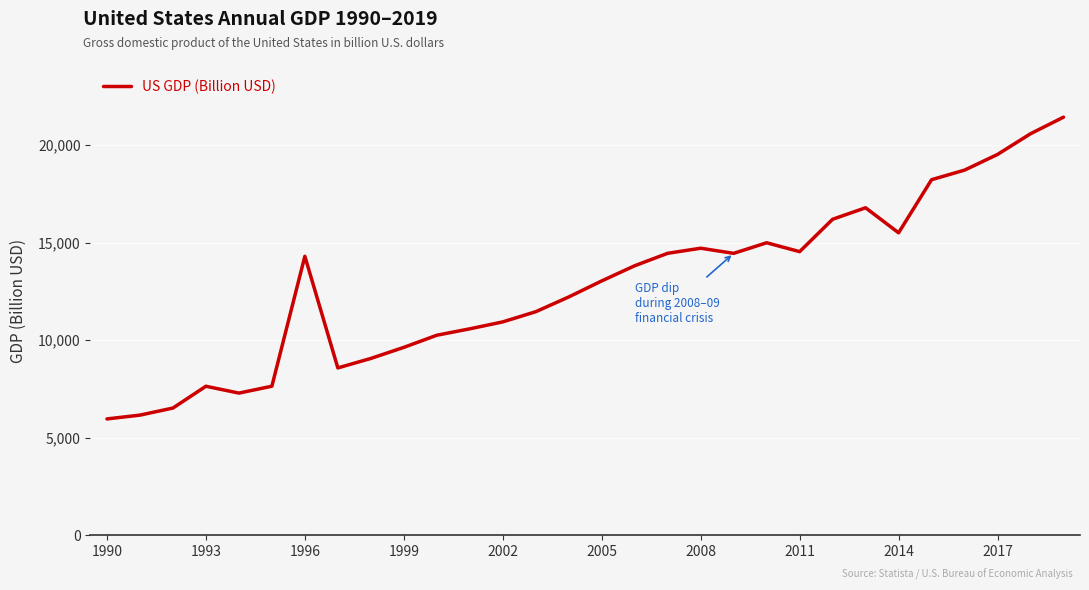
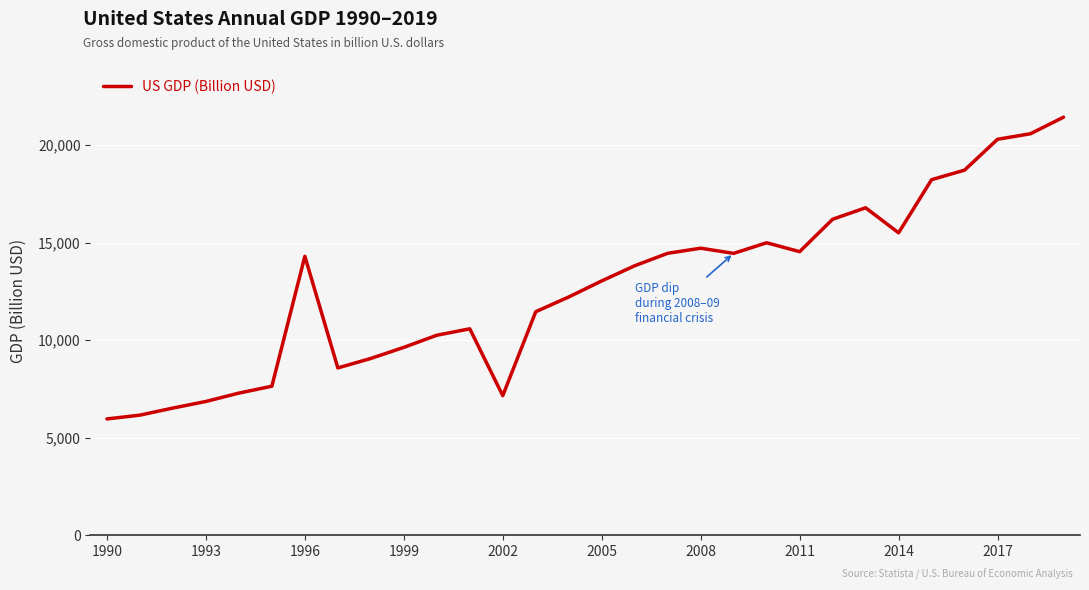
  {
    "1990": "6,000",
-   "1993": "7,600",
+   "1993": "6,900",
    "1996": "14,300",
    "1999": "9,600",
-   "2002": "10,900",
+   "2002": "7,200",
    "2005": "13,000",
    "2008": "14,700",
    "2011": "14,500",
    "2014": "15,500",
-   "2017": "19,500"
+   "2017": "20,300"
  }
